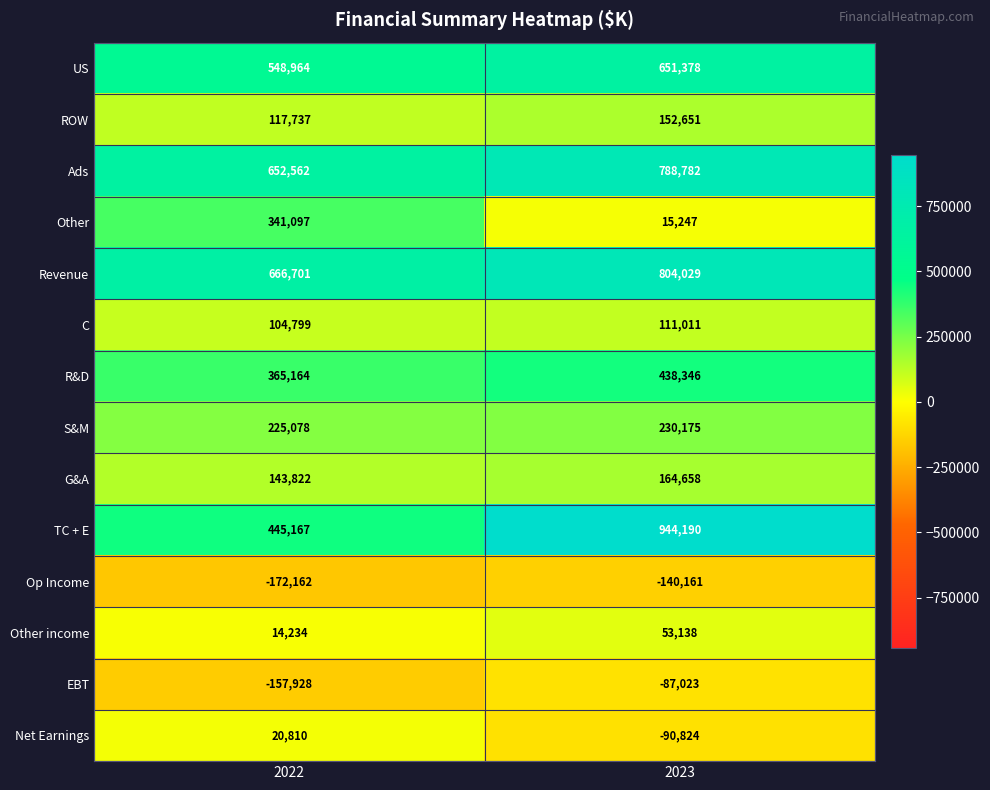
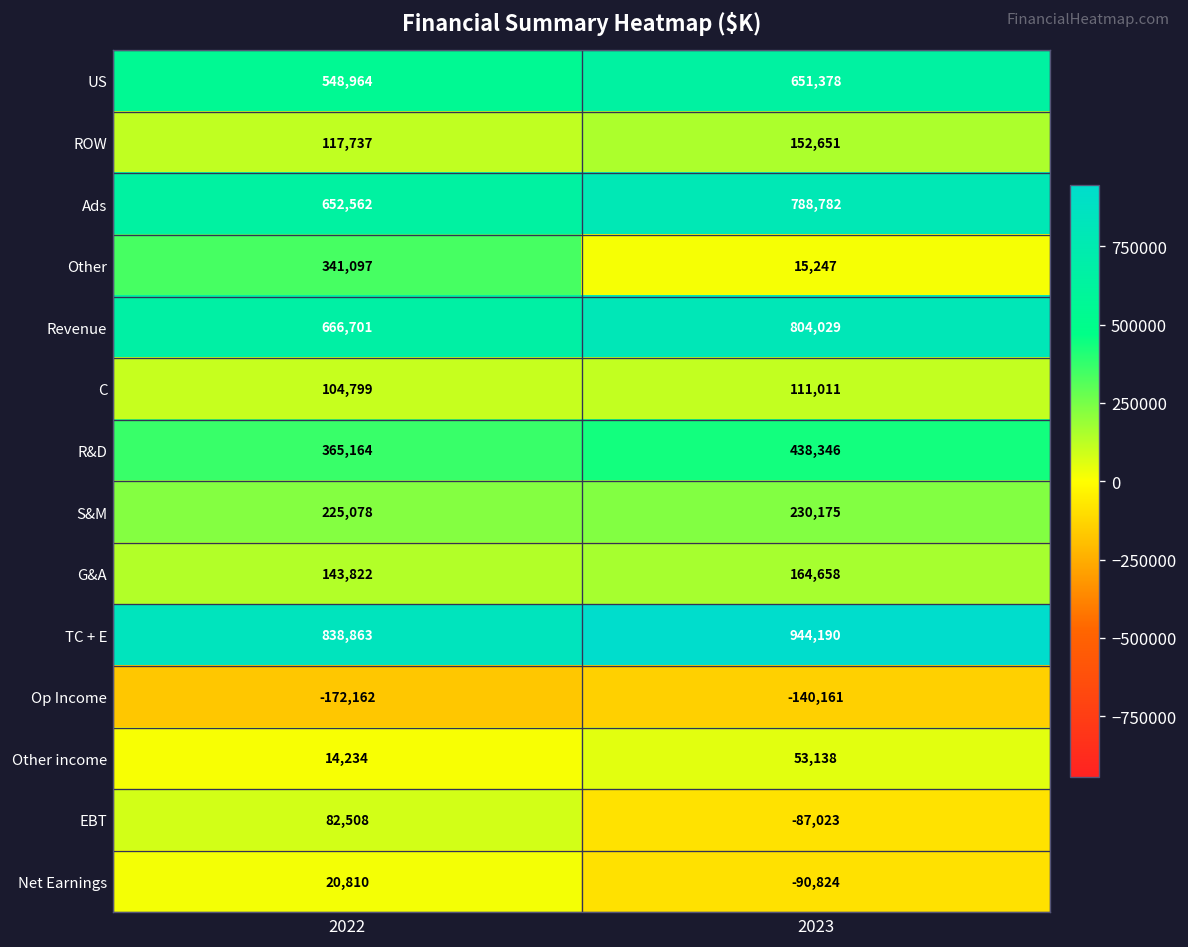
  {
    "US": {
      "2022": "548,964",
      "2023": "651,378"
    },
    "ROW": {
      "2022": "117,737",
      "2023": "152,651"
    },
    "Ads": {
      "2022": "652,562",
      "2023": "788,782"
    },
    "Other": {
      "2022": "341,097",
      "2023": "15,247"
    },
    "Revenue": {
      "2022": "666,701",
      "2023": "804,029"
    },
    "C": {
      "2022": "104,799",
      "2023": "111,011"
    },
    "R&D": {
      "2022": "365,164",
      "2023": "438,346"
    },
    "S&M": {
      "2022": "225,078",
      "2023": "230,175"
    },
    "G&A": {
      "2022": "143,822",
      "2023": "164,658"
    },
    "TC + E": {
-     "2022": "445,167",
+     "2022": "838,863",
      "2023": "944,190"
    },
    "Op Income": {
      "2022": "-172,162",
      "2023": "-140,161"
    },
    "Other income": {
      "2022": "14,234",
      "2023": "53,138"
    },
    "EBT": {
-     "2022": "-157,928",
+     "2022": "82,508",
      "2023": "-87,023"
    },
    "Net Earnings": {
      "2022": "20,810",
      "2023": "-90,824"
    }
  }
